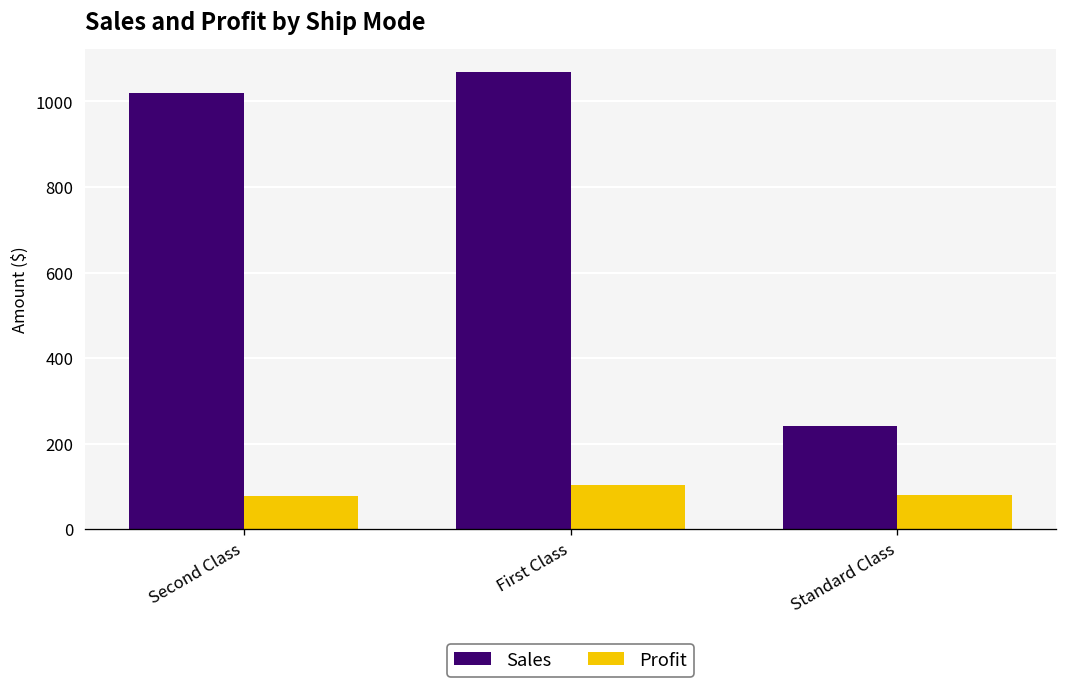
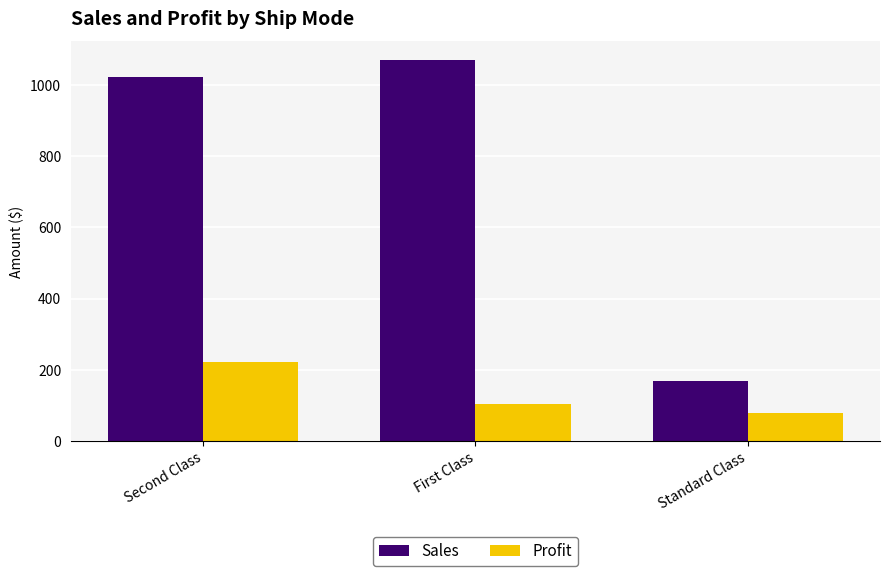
  {
    "Sales": {
      "Second Class": 1020,
      "First Class": 1070,
-     "Standard Class": 240
+     "Standard Class": 170
    },
    "Profit": {
-     "Second Class": 80,
+     "Second Class": 220,
      "First Class": 100,
      "Standard Class": 80
    }
  }
